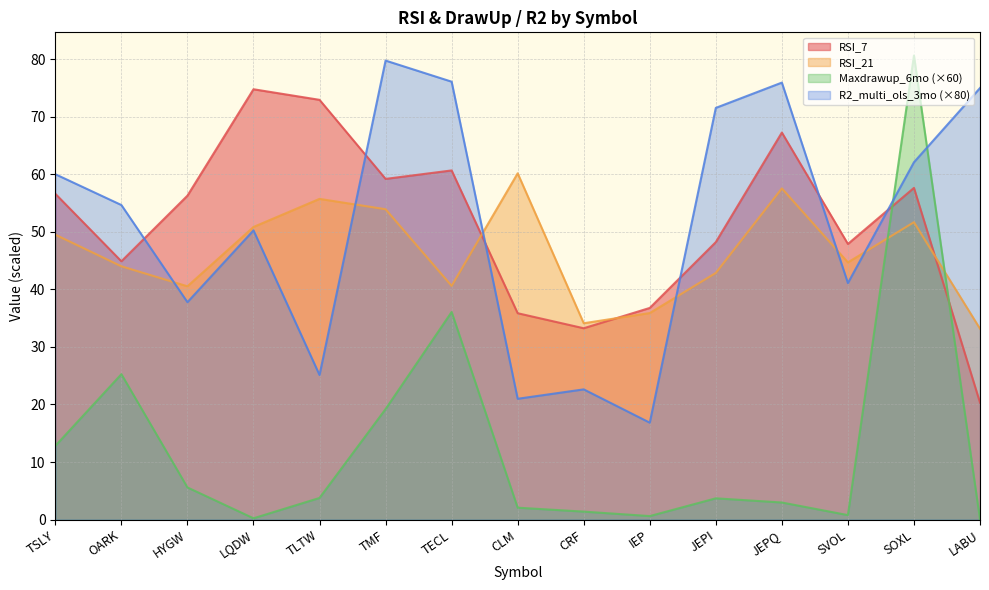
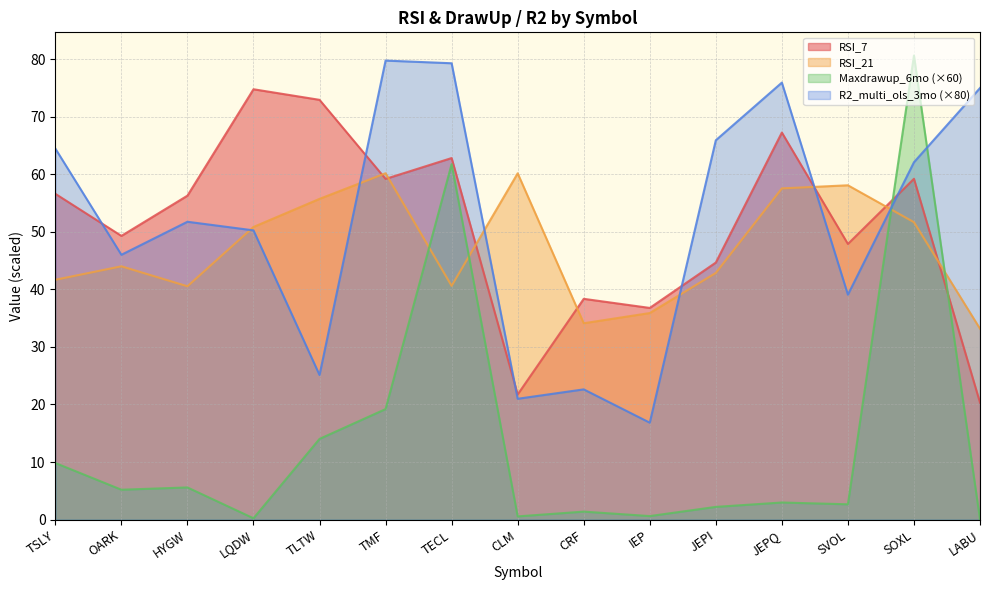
  {
    "RSI_7": {
      "TSLY": 57,
-     "OARK": 45,
+     "OARK": 49,
      "HYGW": 56,
      "LQDW": 75,
      "TLTW": 73,
      "TMF": 59,
-     "TECL": 61,
-     "CLM": 36,
-     "CRF": 33,
+     "TECL": 63,
+     "CLM": 22,
+     "CRF": 38,
      "IEP": 37,
-     "JEPI": 48,
+     "JEPI": 45,
      "JEPQ": 67,
      "SVOL": 48,
-     "SOXL": 58,
+     "SOXL": 59,
      "LABU": 20
    },
    "RSI_21": {
-     "TSLY": 49,
+     "TSLY": 42,
      "OARK": 44,
      "HYGW": 41,
      "LQDW": 51,
      "TLTW": 56,
-     "TMF": 54,
+     "TMF": 60,
      "TECL": 41,
      "CLM": 60,
      "CRF": 34,
      "IEP": 36,
      "JEPI": 43,
      "JEPQ": 58,
-     "SVOL": 45,
+     "SVOL": 58,
      "SOXL": 52,
      "LABU": 33
    },
    "Maxdrawup_6mo (×60)": {
-     "TSLY": 13,
-     "OARK": 25,
+     "TSLY": 10,
+     "OARK": 5,
      "HYGW": 6,
      "LQDW": 0,
-     "TLTW": 4,
+     "TLTW": 14,
      "TMF": 19,
-     "TECL": 36,
-     "CLM": 2,
+     "TECL": 62,
+     "CLM": 1,
      "CRF": 1,
      "IEP": 1,
-     "JEPI": 4,
+     "JEPI": 2,
      "JEPQ": 3,
-     "SVOL": 1,
+     "SVOL": 3,
      "LABU": 0
    },
    "R2_multi_ols_3mo (×80)": {
-     "TSLY": 60,
-     "OARK": 55,
-     "HYGW": 38,
+     "TSLY": 64,
+     "OARK": 46,
+     "HYGW": 52,
      "LQDW": 50,
      "TLTW": 25,
      "TMF": 80,
-     "TECL": 76,
+     "TECL": 79,
      "CLM": 21,
      "CRF": 23,
      "IEP": 17,
-     "JEPI": 72,
+     "JEPI": 66,
      "JEPQ": 76,
-     "SVOL": 41,
+     "SVOL": 39,
      "SOXL": 62,
      "LABU": 75
    }
  }
